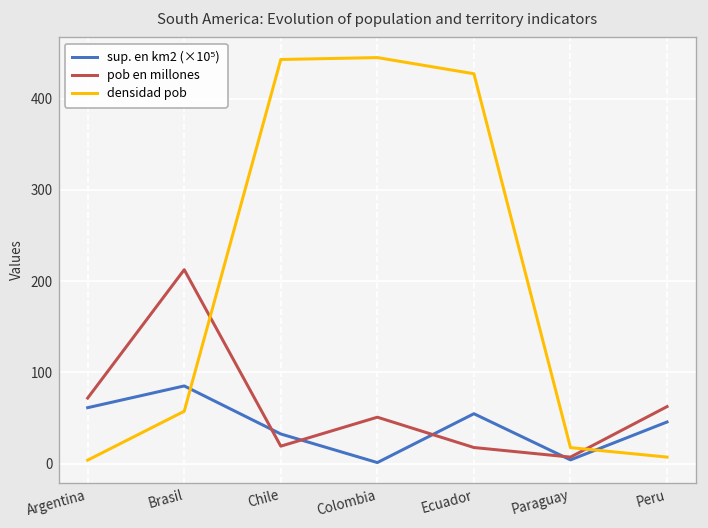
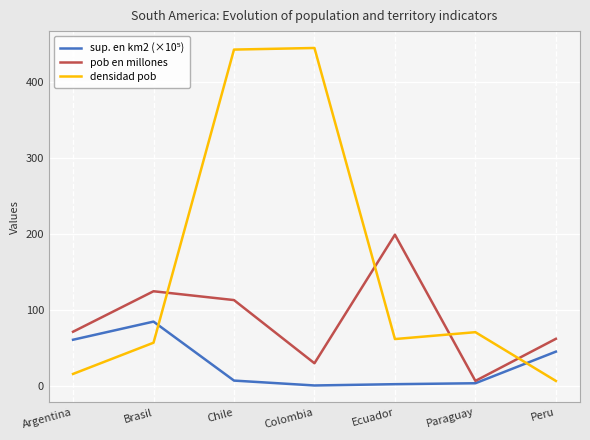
  {
    "sup. en km2 (×10⁵)": {
      "Argentina": 60,
      "Brasil": 90,
-     "Chile": 30,
+     "Chile": 10,
      "Colombia": 0,
-     "Ecuador": 50,
+     "Ecuador": 0,
      "Peru": 50
    },
    "pob en millones": {
      "Argentina": 70,
-     "Brasil": 210,
-     "Chile": 20,
-     "Colombia": 50,
-     "Ecuador": 20,
+     "Brasil": 130,
+     "Chile": 110,
+     "Colombia": 30,
+     "Ecuador": 200,
      "Peru": 60
    },
    "densidad pob": {
-     "Argentina": 0,
+     "Argentina": 20,
      "Brasil": 60,
      "Chile": 440,
      "Colombia": 450,
-     "Ecuador": 430,
-     "Paraguay": 20,
+     "Ecuador": 60,
+     "Paraguay": 70,
      "Peru": 10
    }
  }
